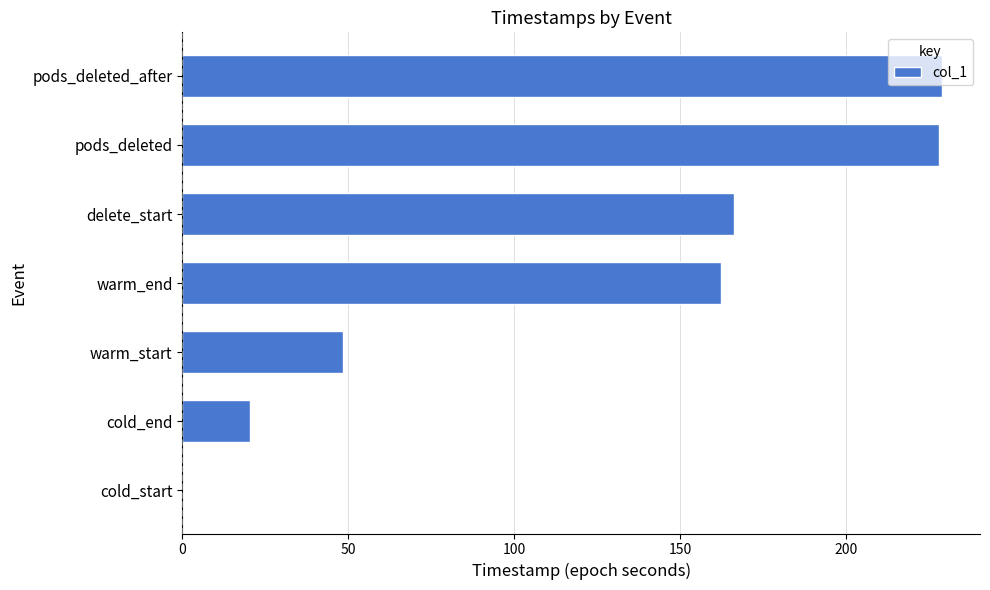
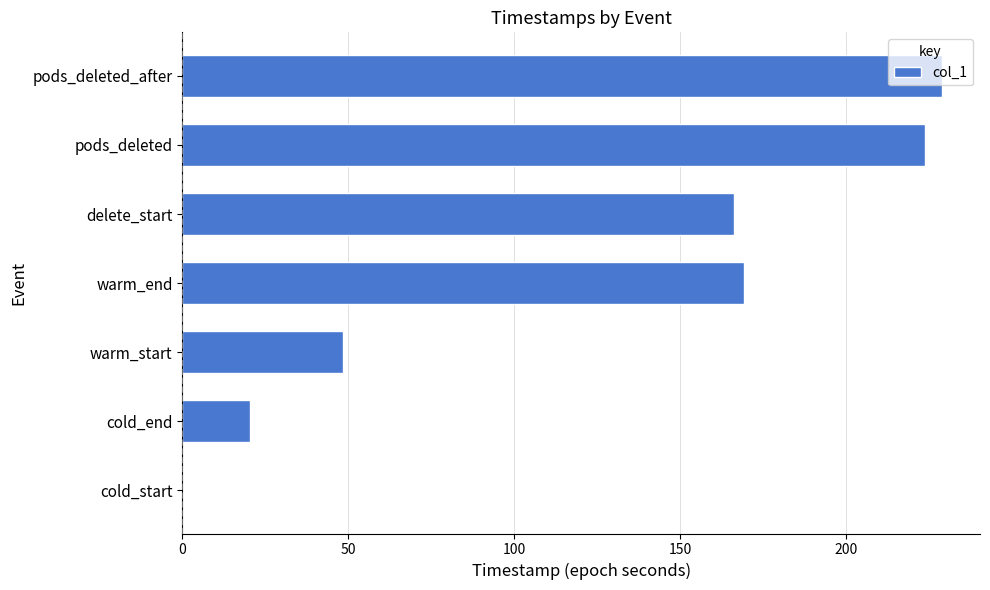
  {
-   "pods_deleted": 228,
+   "pods_deleted": 224,
    "delete_start": 166,
-   "warm_end": 162,
+   "warm_end": 169,
    "warm_start": 48,
    "cold_end": 20,
    "cold_start": 0
  }
